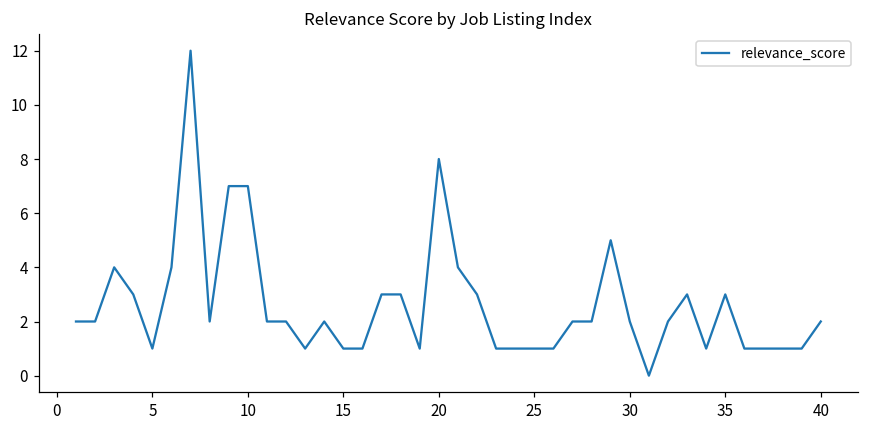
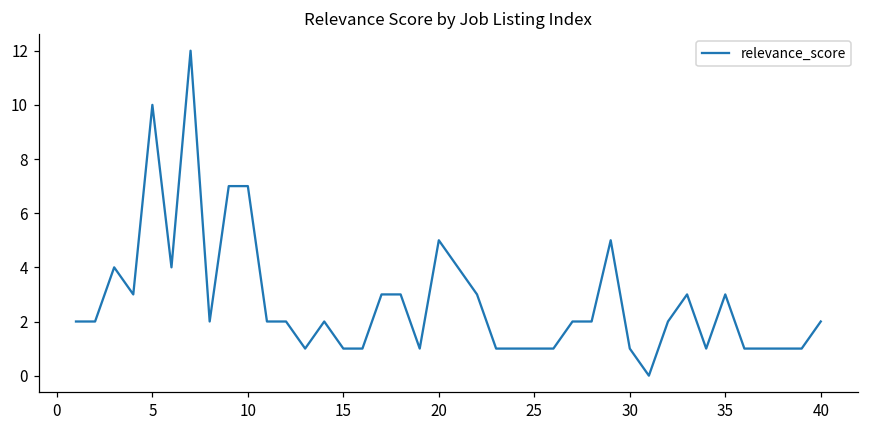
  {
-   "5": 1,
+   "5": 10,
    "10": 7,
    "15": 1,
-   "20": 8,
+   "20": 5,
    "25": 1,
-   "30": 2,
+   "30": 1,
    "35": 3,
    "40": 2
  }
